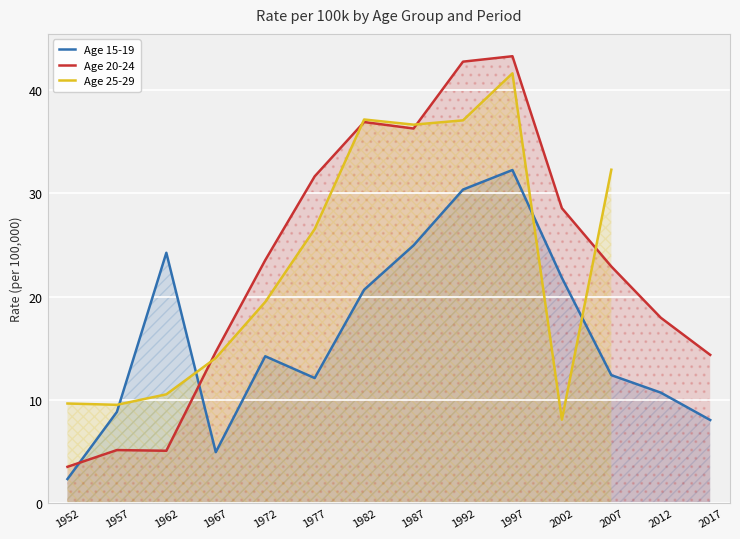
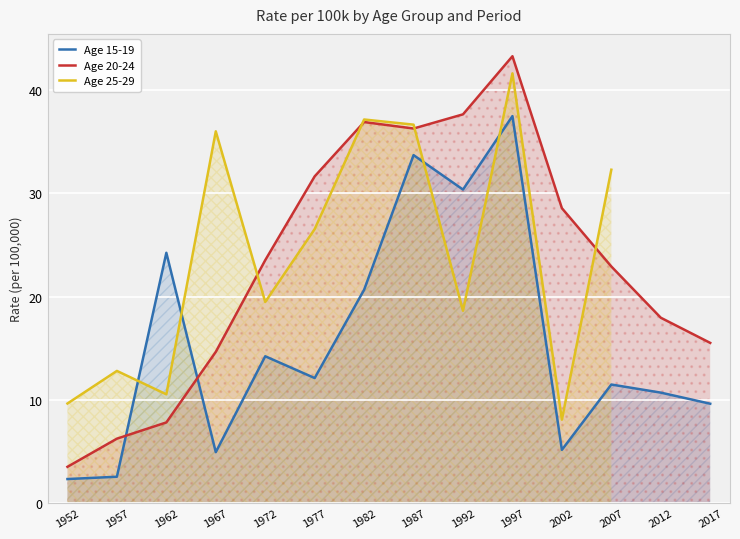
  {
    "Age 15-19": {
      "1952": 2.3,
-     "1957": 8.8,
+     "1957": 2.5,
      "1962": 24.2,
      "1967": 4.9,
      "1972": 14.2,
      "1977": 12.1,
      "1982": 20.7,
-     "1987": 25.0,
+     "1987": 33.7,
      "1992": 30.4,
-     "1997": 32.3,
-     "2002": 21.8,
-     "2007": 12.4,
+     "1997": 37.5,
+     "2002": 5.2,
+     "2007": 11.5,
      "2012": 10.7,
-     "2017": 8.0
+     "2017": 9.6
    },
    "Age 20-24": {
      "1952": 3.5,
-     "1957": 5.1,
-     "1962": 5.1,
+     "1957": 6.2,
+     "1962": 7.8,
      "1967": 14.6,
      "1972": 23.5,
      "1977": 31.6,
      "1982": 36.9,
      "1987": 36.3,
-     "1992": 42.8,
+     "1992": 37.7,
      "1997": 43.3,
      "2002": 28.6,
      "2007": 22.9,
      "2012": 18.0,
-     "2017": 14.4
+     "2017": 15.5
    },
    "Age 25-29": {
      "1952": 9.6,
-     "1957": 9.5,
+     "1957": 12.8,
      "1962": 10.5,
-     "1967": 14.0,
+     "1967": 36.0,
      "1972": 19.5,
      "1977": 26.5,
      "1982": 37.2,
      "1987": 36.7,
-     "1992": 37.1,
+     "1992": 18.6,
      "1997": 41.6,
      "2002": 8.1,
      "2007": 32.3
    }
  }
